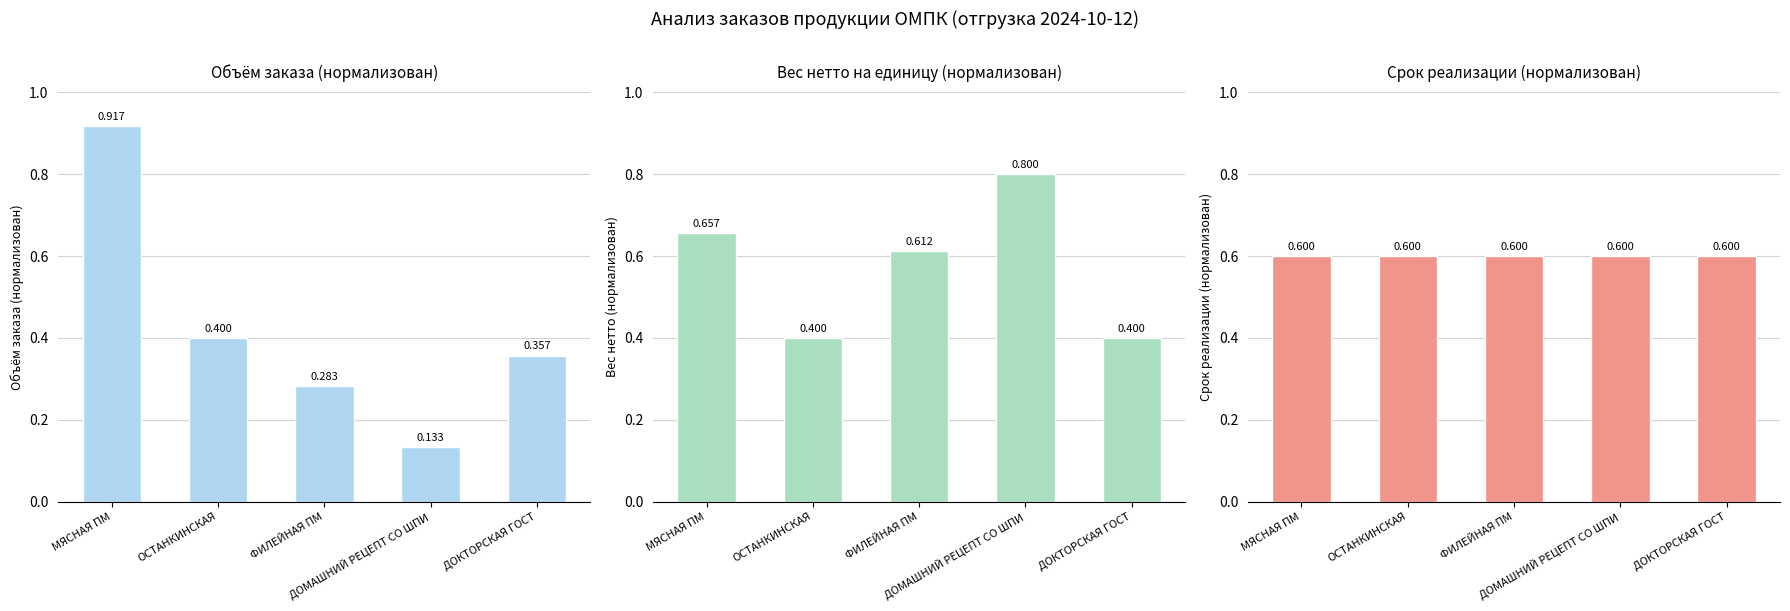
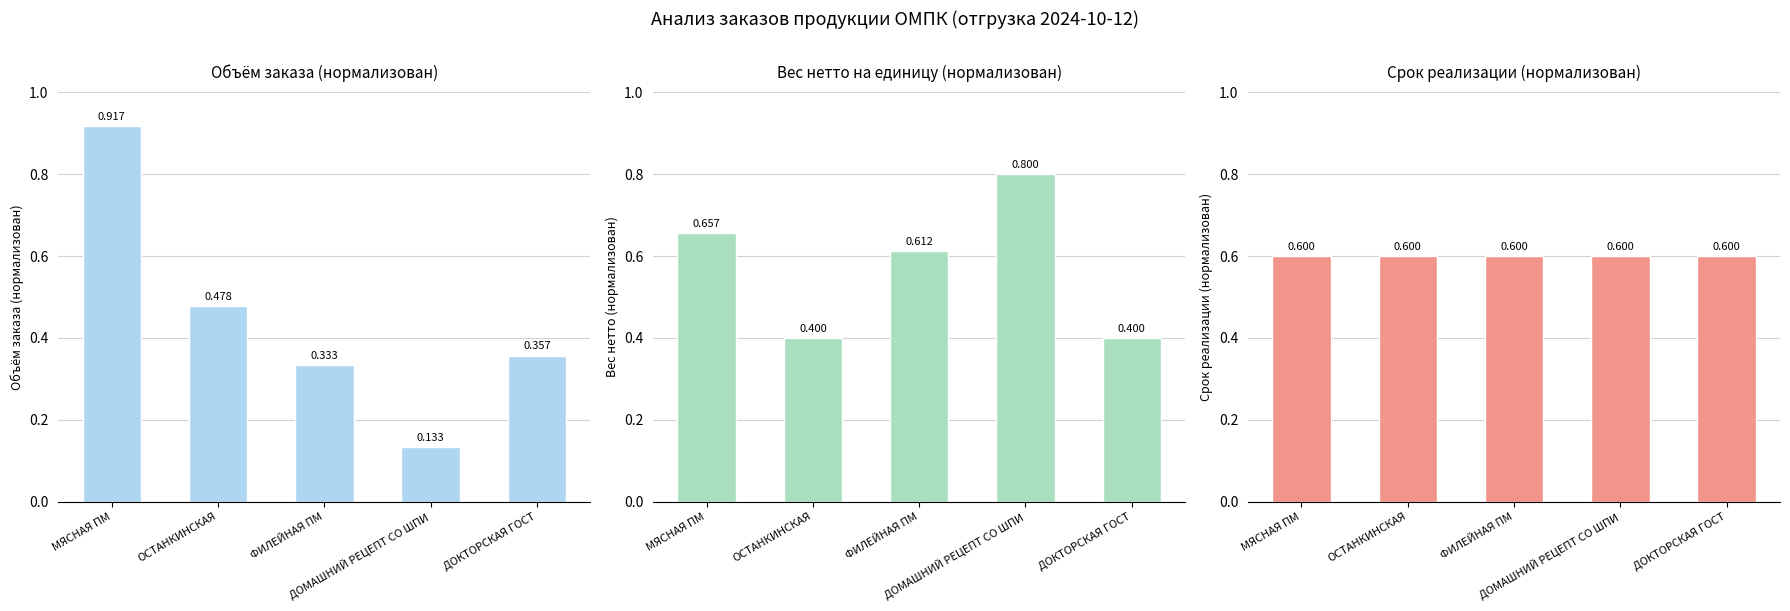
  {
    "Объём заказа (нормализован)": {
      "МЯСНАЯ ПМ": 0.917,
-     "ОСТАНКИНСКАЯ": 0.400,
-     "ФИЛЕЙНАЯ ПМ": 0.283,
+     "ОСТАНКИНСКАЯ": 0.478,
+     "ФИЛЕЙНАЯ ПМ": 0.333,
      "ДОМАШНИЙ РЕЦЕПТ СО ШПИ": 0.133,
      "ДОКТОРСКАЯ ГОСТ": 0.357
    },
    "Вес нетто на единицу (нормализован)": {
      "МЯСНАЯ ПМ": 0.657,
      "ОСТАНКИНСКАЯ": 0.400,
      "ФИЛЕЙНАЯ ПМ": 0.612,
      "ДОМАШНИЙ РЕЦЕПТ СО ШПИ": 0.800,
      "ДОКТОРСКАЯ ГОСТ": 0.400
    },
    "Срок реализации (нормализован)": {
      "МЯСНАЯ ПМ": 0.600,
      "ОСТАНКИНСКАЯ": 0.600,
      "ФИЛЕЙНАЯ ПМ": 0.600,
      "ДОМАШНИЙ РЕЦЕПТ СО ШПИ": 0.600,
      "ДОКТОРСКАЯ ГОСТ": 0.600
    }
  }
